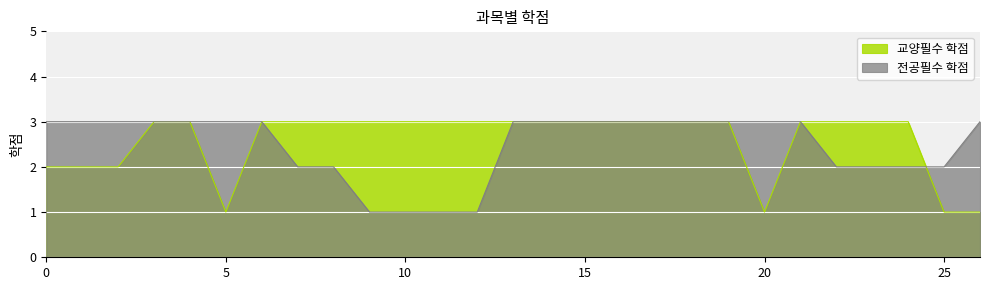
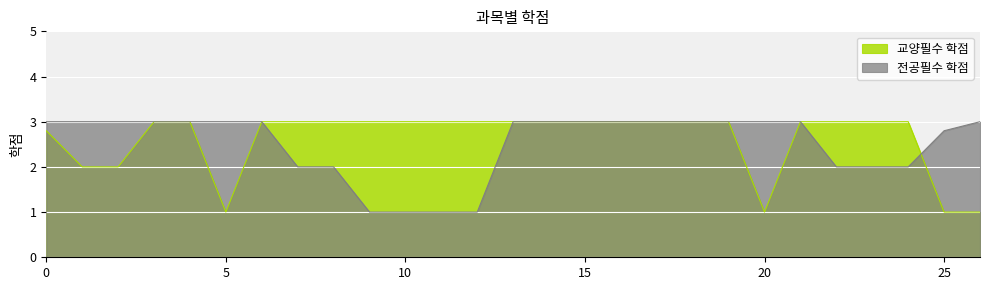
  {
    "교양필수 학점": {
-     "0": 2.0,
+     "0": 2.8,
      "5": 1.0,
      "10": 3.0,
      "20": 1.0,
      "25": 1.0
    },
    "전공필수 학점": {
      "0": 3.0,
      "5": 3.0,
      "10": 1.0,
      "20": 3.0,
-     "25": 2.0
+     "25": 2.8
    }
  }
